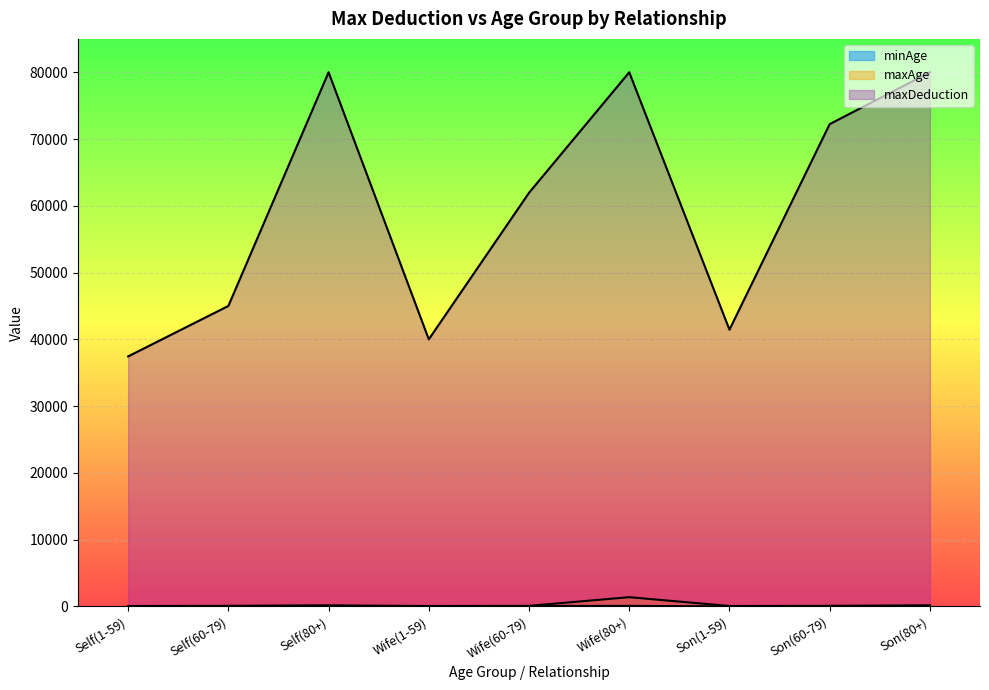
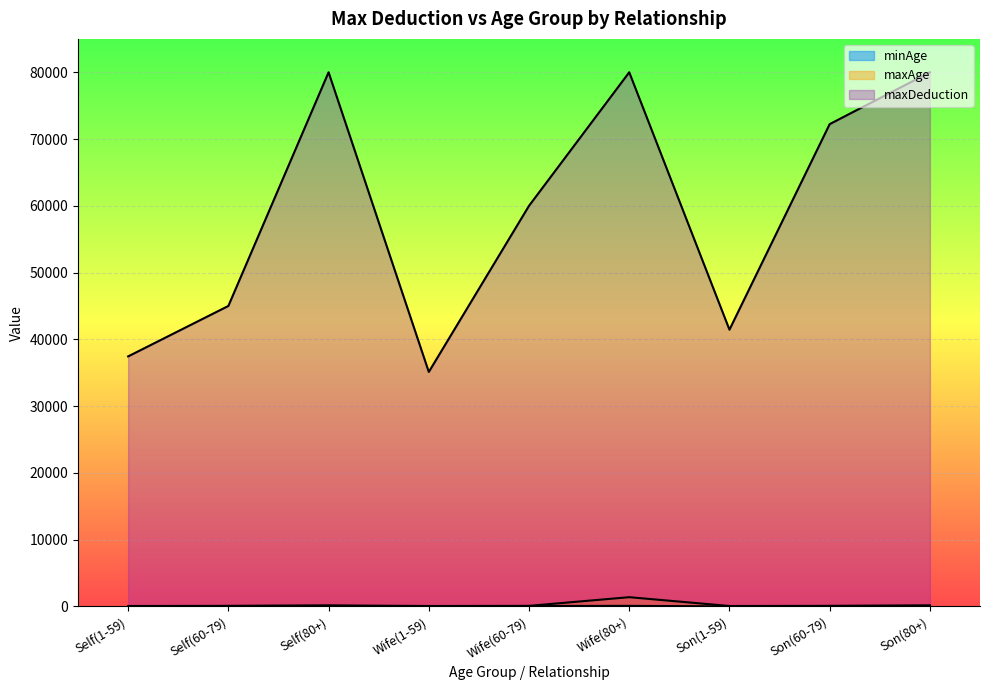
  {
    "minAge": {
      "Wife(80+)": 0
    },
    "maxAge": {
      "Wife(80+)": 1000
    },
    "maxDeduction": {
      "Self(1-59)": 37000,
      "Self(60-79)": 45000,
      "Self(80+)": 80000,
-     "Wife(1-59)": 40000,
-     "Wife(60-79)": 62000,
+     "Wife(1-59)": 35000,
+     "Wife(60-79)": 60000,
      "Wife(80+)": 80000,
      "Son(1-59)": 41000,
      "Son(60-79)": 72000
    }
  }
